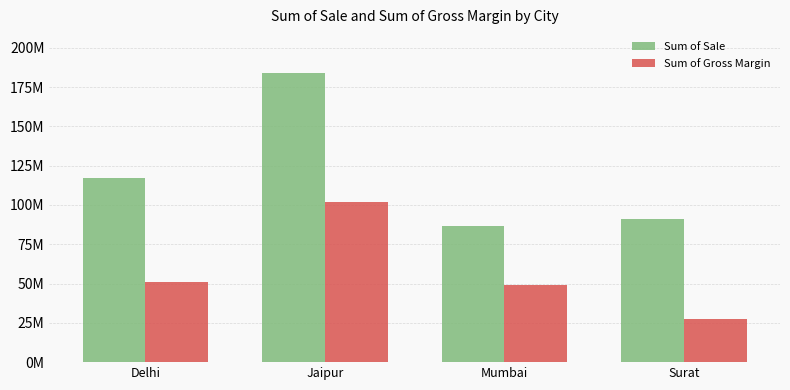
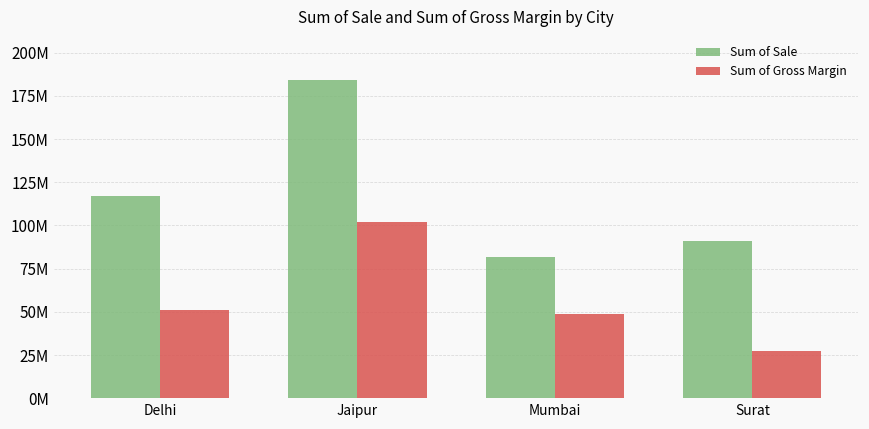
  {
    "Sum of Sale": {
      "Delhi": 117000000,
      "Jaipur": 184000000,
-     "Mumbai": 87000000,
+     "Mumbai": 82000000,
      "Surat": 91000000
    },
    "Sum of Gross Margin": {
      "Delhi": 51000000,
      "Jaipur": 102000000,
      "Mumbai": 49000000,
      "Surat": 28000000
    }
  }
